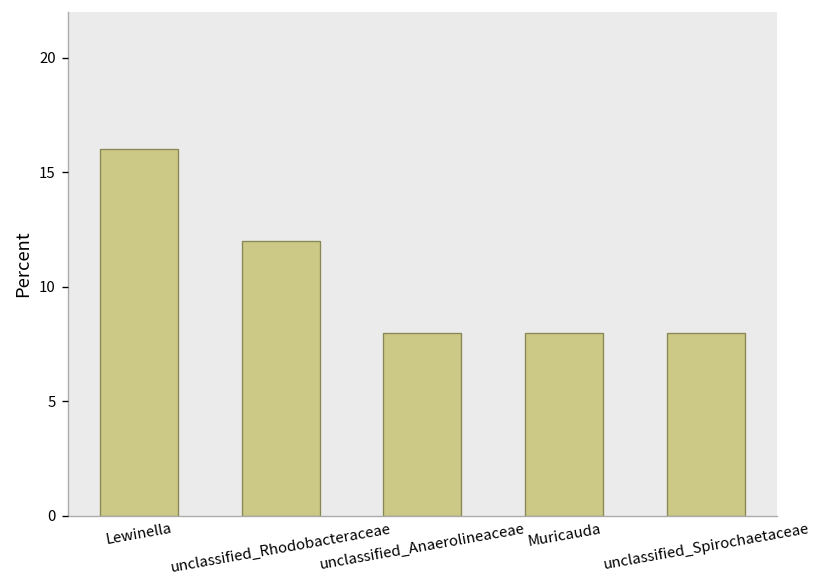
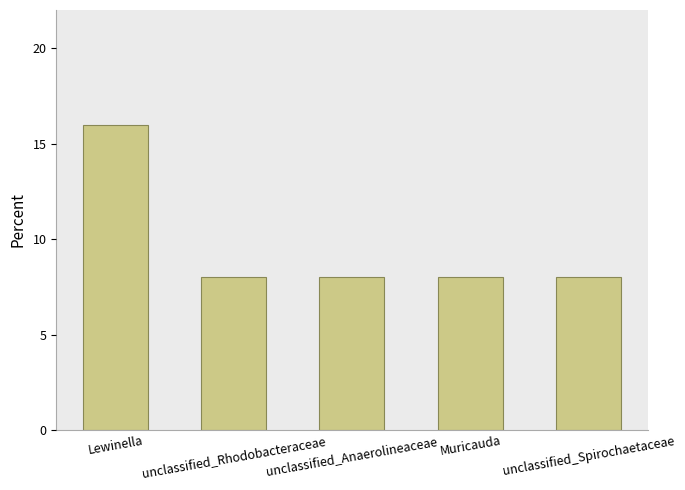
  {
    "Lewinella": 16.0,
-   "unclassified_Rhodobacteraceae": 12.0,
+   "unclassified_Rhodobacteraceae": 8.0,
    "unclassified_Anaerolineaceae": 8.0,
    "Muricauda": 8.0,
    "unclassified_Spirochaetaceae": 8.0
  }
